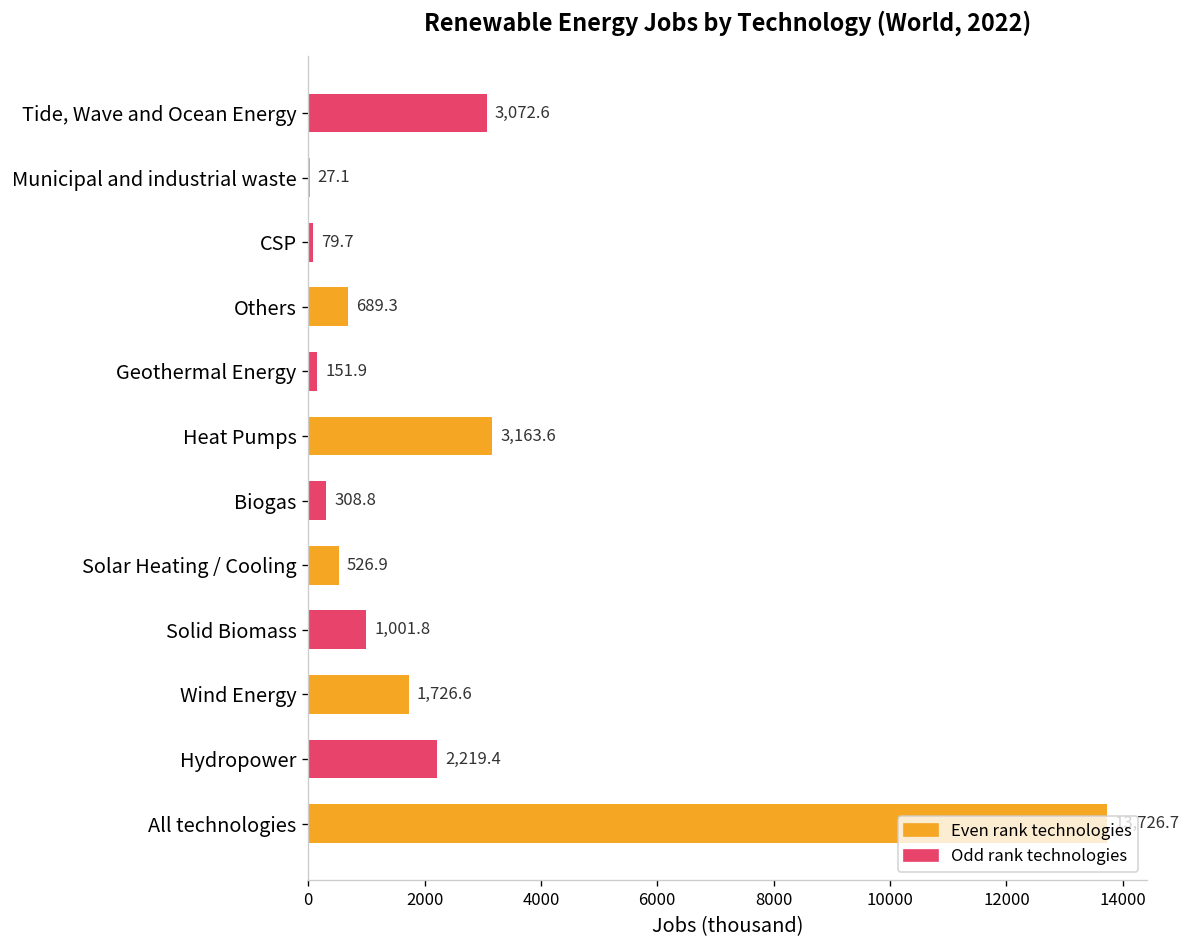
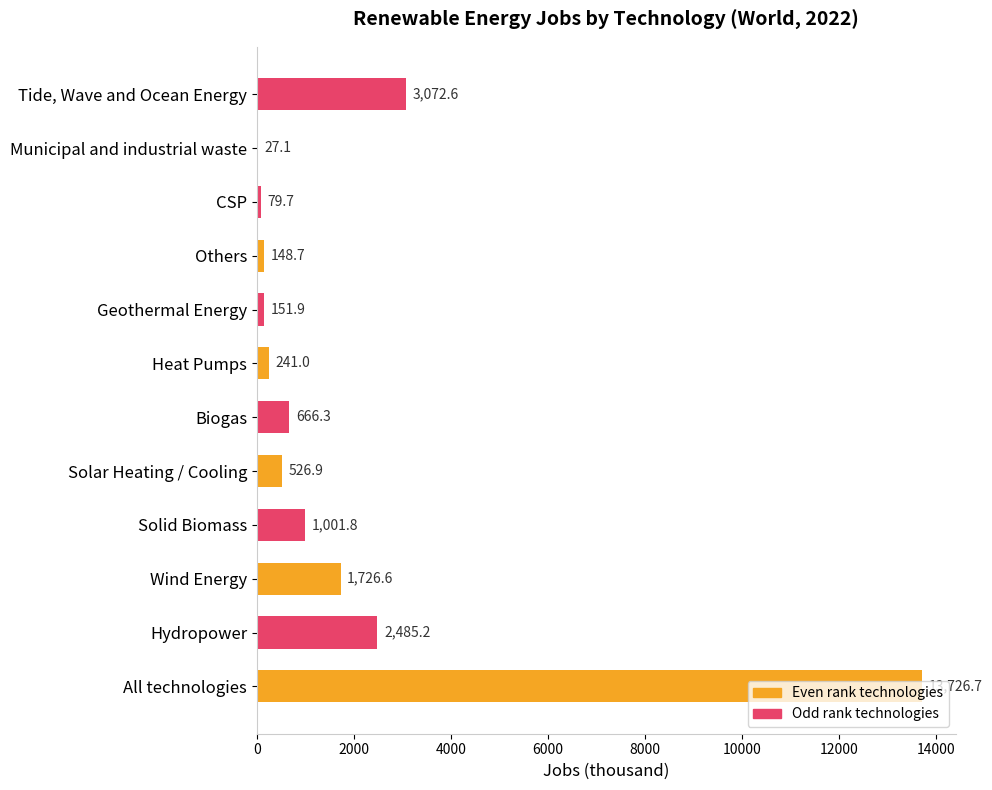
  {
    "Even rank technologies": {
      "Municipal and industrial waste": "27.1",
-     "Others": "689.3",
-     "Heat Pumps": "3,163.6",
+     "Others": "148.7",
+     "Heat Pumps": "241.0",
      "Solar Heating / Cooling": "526.9",
      "Wind Energy": "1,726.6"
    },
    "Odd rank technologies": {
      "Tide, Wave and Ocean Energy": "3,072.6",
      "CSP": "79.7",
      "Geothermal Energy": "151.9",
-     "Biogas": "308.8",
+     "Biogas": "666.3",
      "Solid Biomass": "1,001.8",
-     "Hydropower": "2,219.4"
+     "Hydropower": "2,485.2"
    }
  }
